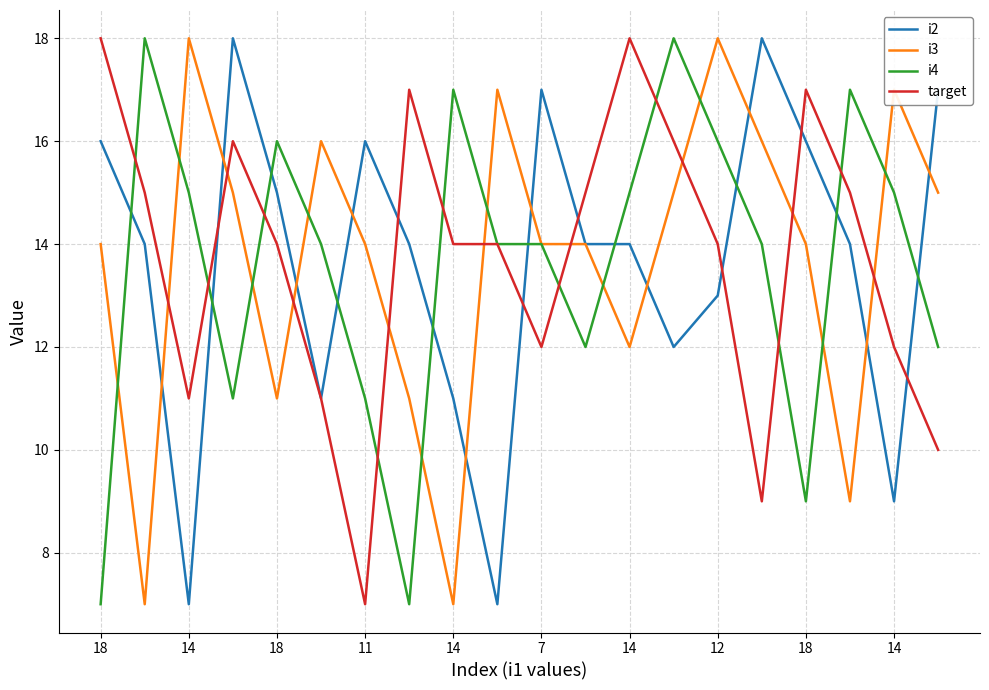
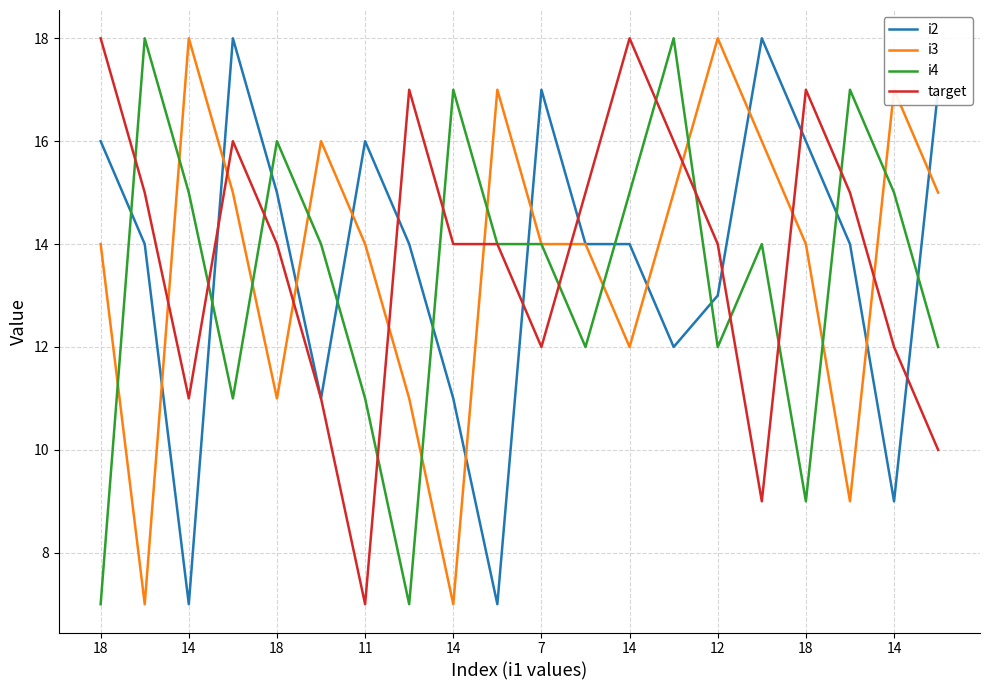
  {
    "i2": {
      "12": 13
    },
    "i3": {
      "12": 18
    },
    "i4": {
-     "12": 16
+     "12": 12
    },
    "target": {
      "12": 14
    }
  }
